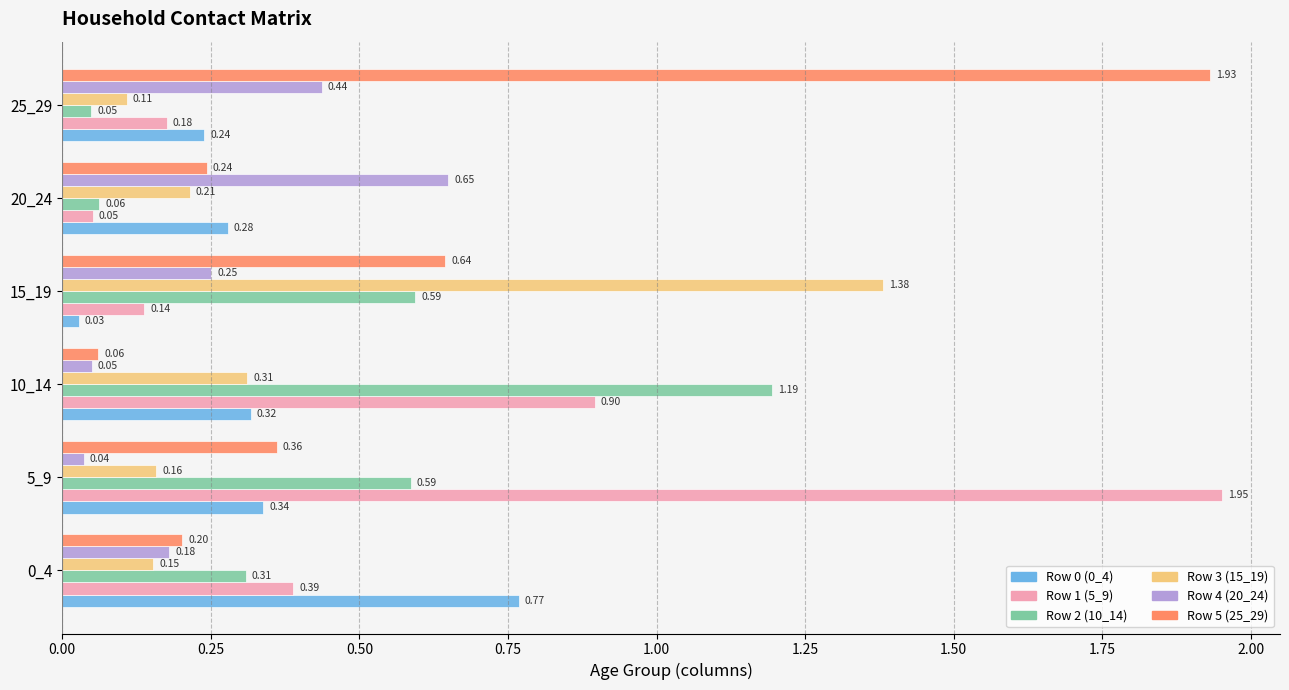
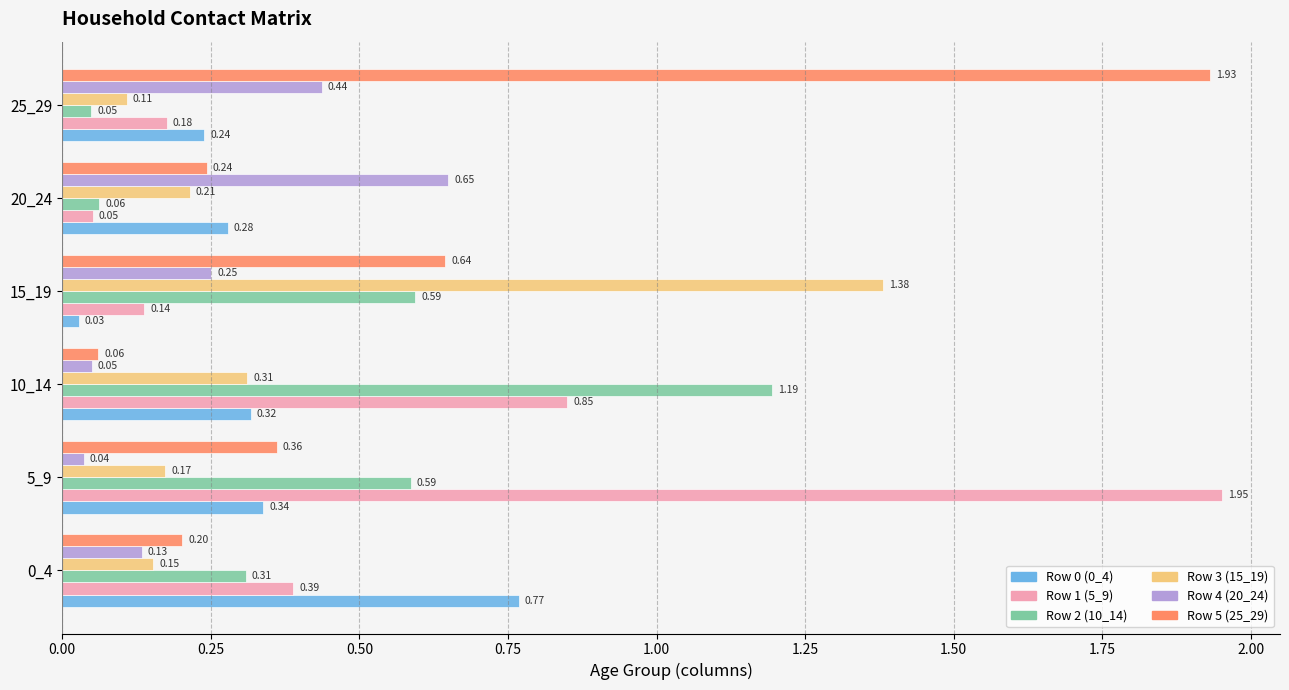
  {
    "Row 0 (0_4)": {
      "25_29": 0.24,
      "20_24": 0.28,
      "15_19": 0.03,
      "10_14": 0.32,
      "5_9": 0.34,
      "0_4": 0.77
    },
    "Row 1 (5_9)": {
      "25_29": 0.18,
      "20_24": 0.05,
      "15_19": 0.14,
-     "10_14": 0.90,
+     "10_14": 0.85,
      "5_9": 1.95,
      "0_4": 0.39
    },
    "Row 2 (10_14)": {
      "25_29": 0.05,
      "20_24": 0.06,
      "15_19": 0.59,
      "10_14": 1.19,
      "5_9": 0.59,
      "0_4": 0.31
    },
    "Row 3 (15_19)": {
      "25_29": 0.11,
      "20_24": 0.21,
      "15_19": 1.38,
      "10_14": 0.31,
-     "5_9": 0.16,
+     "5_9": 0.17,
      "0_4": 0.15
    },
    "Row 4 (20_24)": {
      "25_29": 0.44,
      "20_24": 0.65,
      "15_19": 0.25,
      "10_14": 0.05,
      "5_9": 0.04,
-     "0_4": 0.18
+     "0_4": 0.13
    },
    "Row 5 (25_29)": {
      "25_29": 1.93,
      "20_24": 0.24,
      "15_19": 0.64,
      "10_14": 0.06,
      "5_9": 0.36,
      "0_4": 0.20
    }
  }
